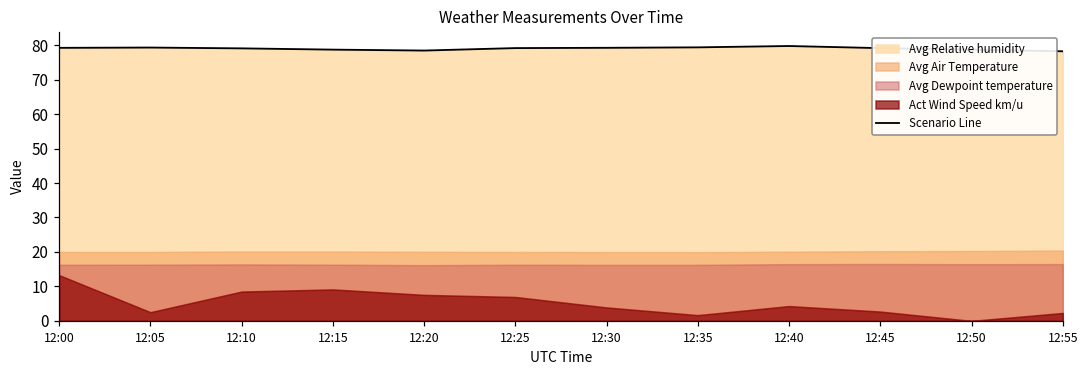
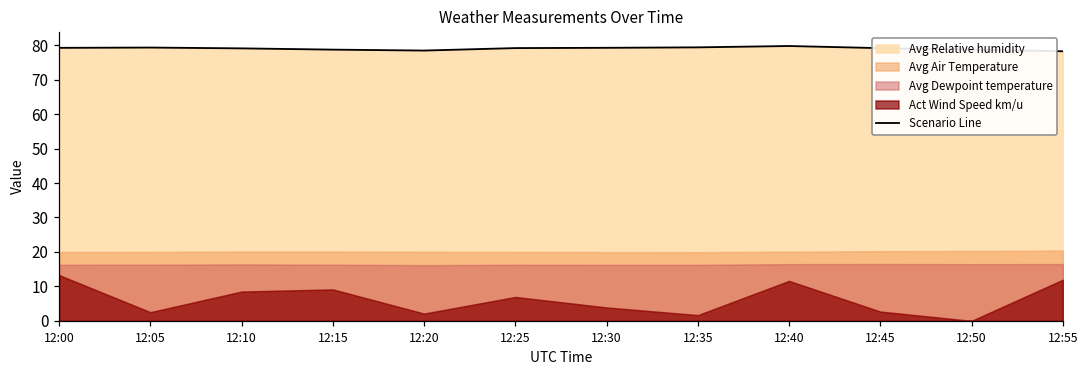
  {
    "Act Wind Speed km/u": {
      "12:00": 13,
      "12:05": 3,
      "12:10": 9,
      "12:15": 9,
-     "12:20": 8,
+     "12:20": 2,
      "12:25": 7,
      "12:30": 4,
      "12:35": 2,
-     "12:40": 4,
+     "12:40": 12,
      "12:45": 3,
      "12:50": 0,
-     "12:55": 2
+     "12:55": 12
    }
  }
